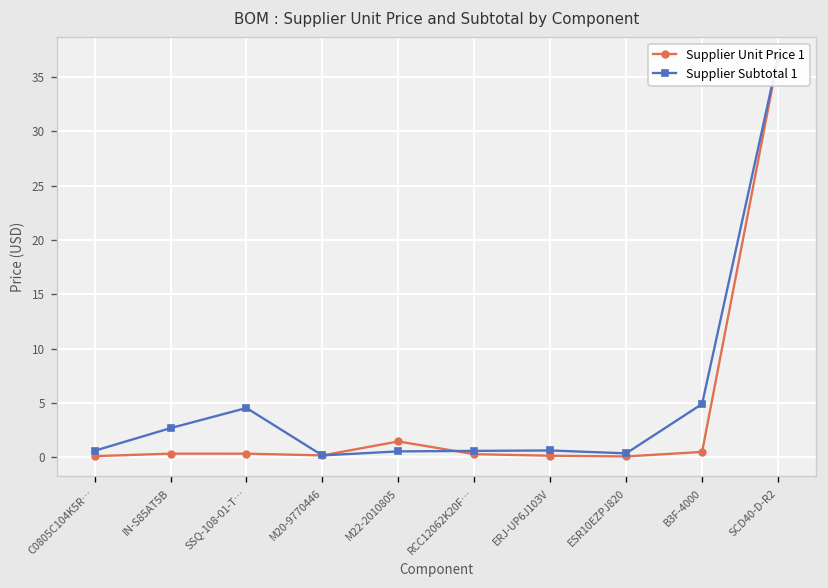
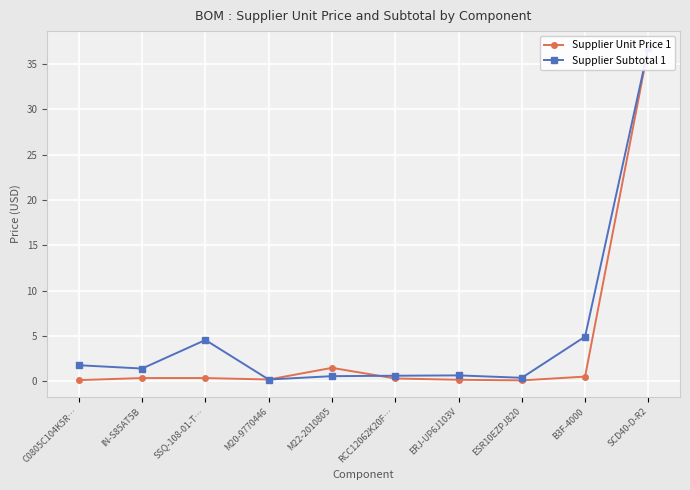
  {
    "Supplier Unit Price 1": {
      "C0805C104K5R…": 0,
      "IN-S85AT5B": 0,
      "SSQ-108-01-T…": 0,
      "M22-2010805": 1,
      "RCC12062K20F…": 0,
      "ERJ-UP6J103V": 0,
      "ESR10EZPJ820": 0,
      "B3F-4000": 1
    },
    "Supplier Subtotal 1": {
-     "C0805C104K5R…": 1,
-     "IN-S85AT5B": 3,
+     "C0805C104K5R…": 2,
+     "IN-S85AT5B": 1,
      "SSQ-108-01-T…": 5,
      "M22-2010805": 1,
      "RCC12062K20F…": 1,
      "ERJ-UP6J103V": 1,
      "ESR10EZPJ820": 0,
      "B3F-4000": 5
    }
  }
